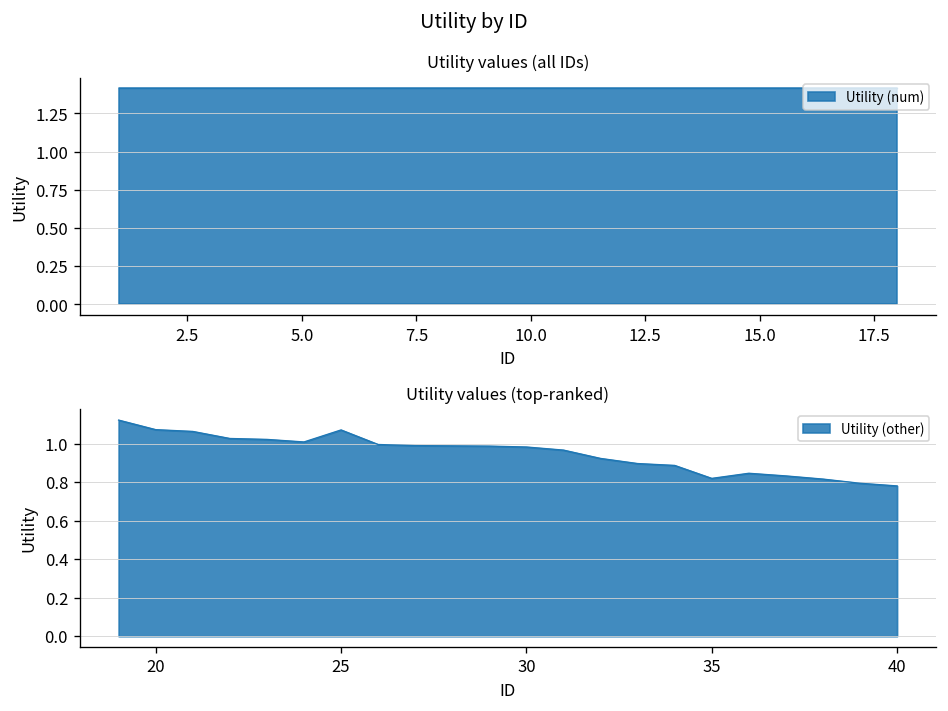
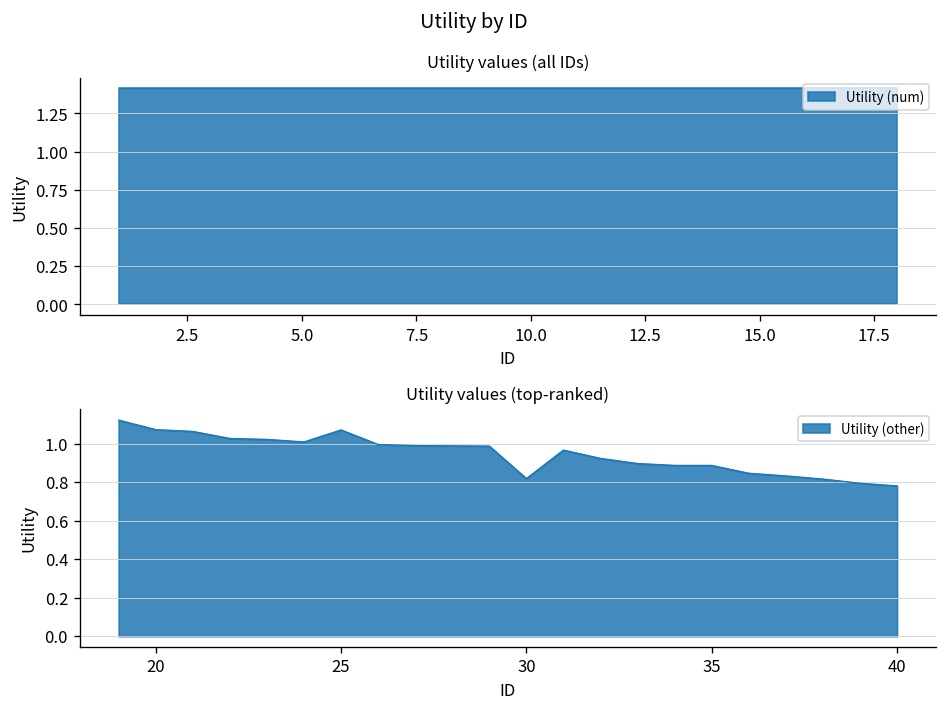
  {
    "Utility values (all IDs)": {
      "5.0": 1.41,
      "10.0": 1.41,
      "15.0": 1.41
    },
    "Utility values (top-ranked)": {
      "20": 1.07,
      "25": 1.07,
-     "30": 0.98,
-     "35": 0.82,
+     "30": 0.82,
+     "35": 0.89,
      "40": 0.78
    }
  }
